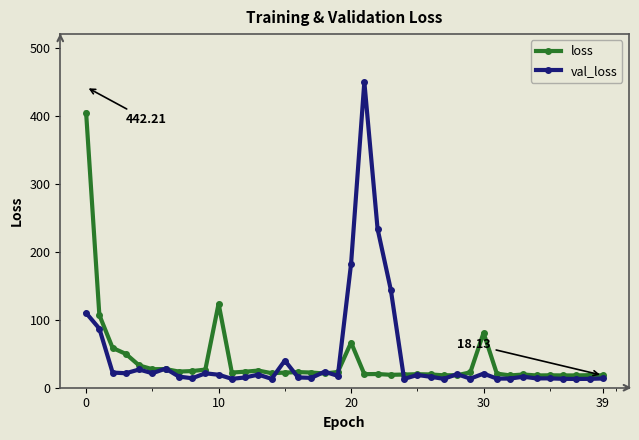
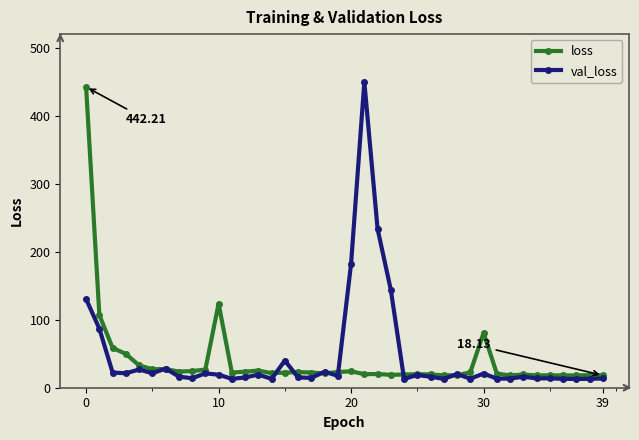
  {
    "loss": {
-     "0": 400,
+     "0": 440,
      "10": 120,
-     "20": 70,
+     "20": 20,
      "30": 80,
      "39": 20
    },
    "val_loss": {
-     "0": 110,
+     "0": 130,
      "10": 20,
      "20": 180,
      "39": 10
    }
  }
